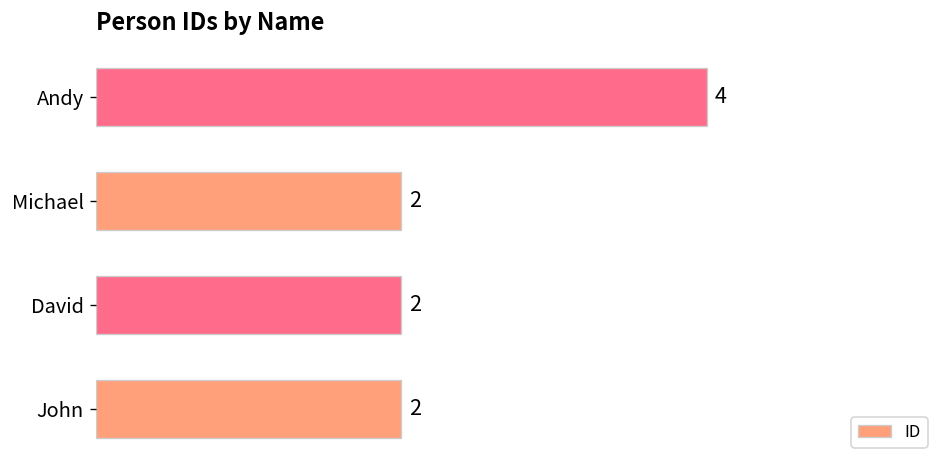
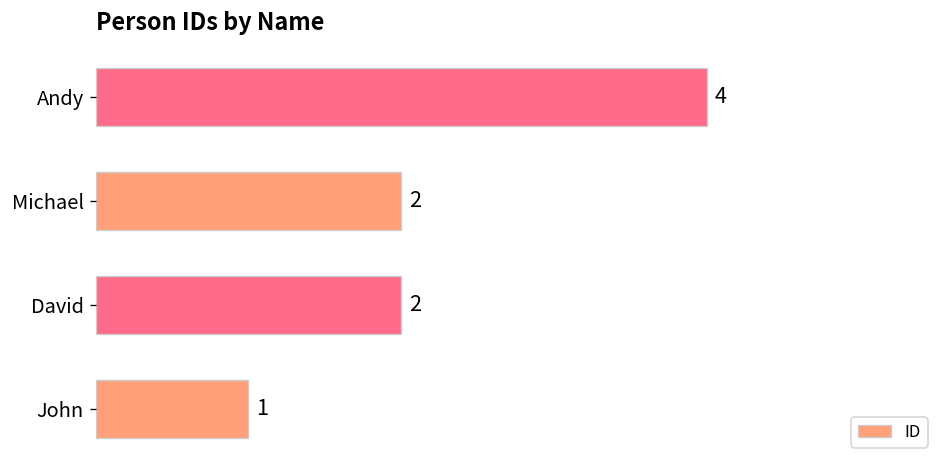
  {
    "Andy": 4,
    "Michael": 2,
    "David": 2,
-   "John": 2
+   "John": 1
  }
